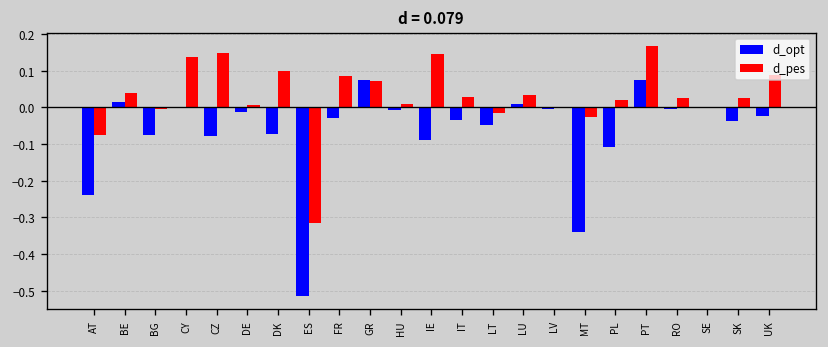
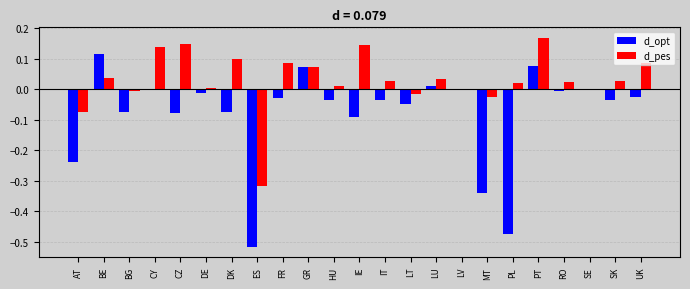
  {
    "d_opt": {
      "AT": -0.24,
-     "BE": 0.01,
+     "BE": 0.11,
      "BG": -0.07,
      "CZ": -0.08,
      "DE": -0.01,
      "DK": -0.07,
      "ES": -0.52,
      "FR": -0.03,
      "GR": 0.07,
-     "HU": -0.01,
+     "HU": -0.04,
      "IE": -0.09,
      "IT": -0.03,
      "LT": -0.05,
      "LU": 0.01,
      "MT": -0.34,
-     "PL": -0.11,
+     "PL": -0.47,
      "PT": 0.08,
      "SK": -0.04,
      "UK": -0.03
    },
    "d_pes": {
      "AT": -0.08,
      "BE": 0.04,
      "CY": 0.14,
      "CZ": 0.15,
      "DK": 0.10,
      "ES": -0.32,
      "FR": 0.09,
      "GR": 0.07,
      "HU": 0.01,
      "IE": 0.15,
      "IT": 0.03,
      "LT": -0.02,
      "LU": 0.03,
      "MT": -0.03,
      "PL": 0.02,
      "PT": 0.17,
      "RO": 0.02,
      "SK": 0.03
    }
  }
